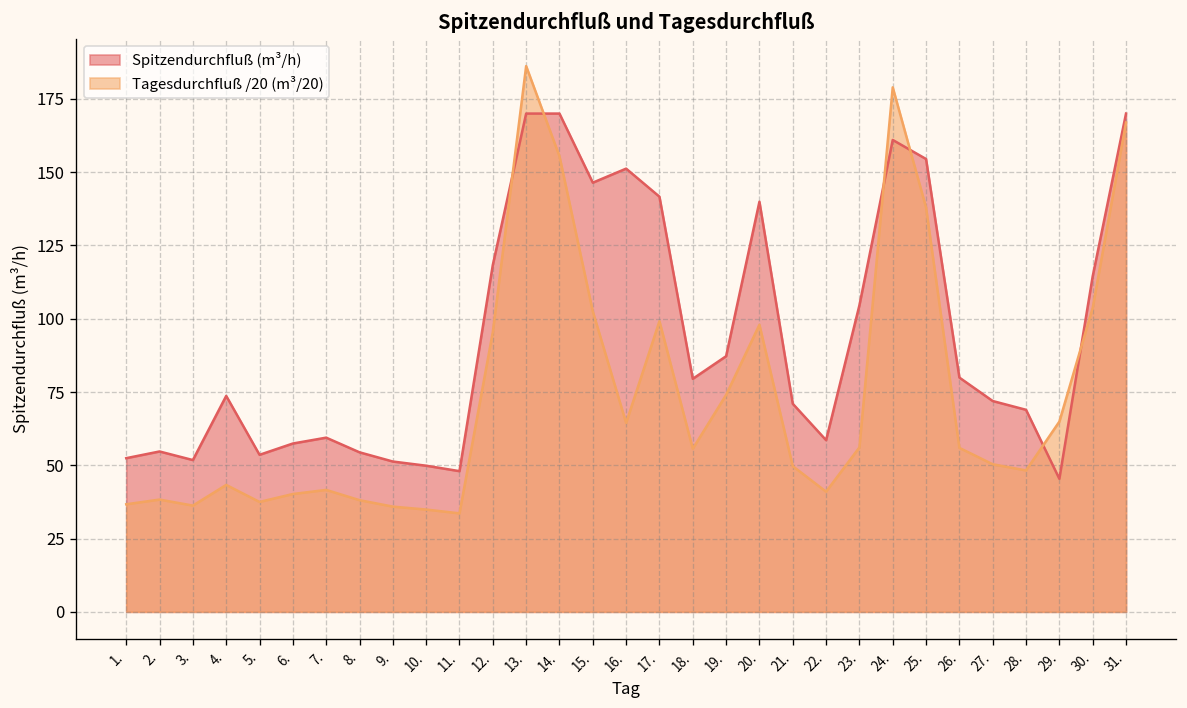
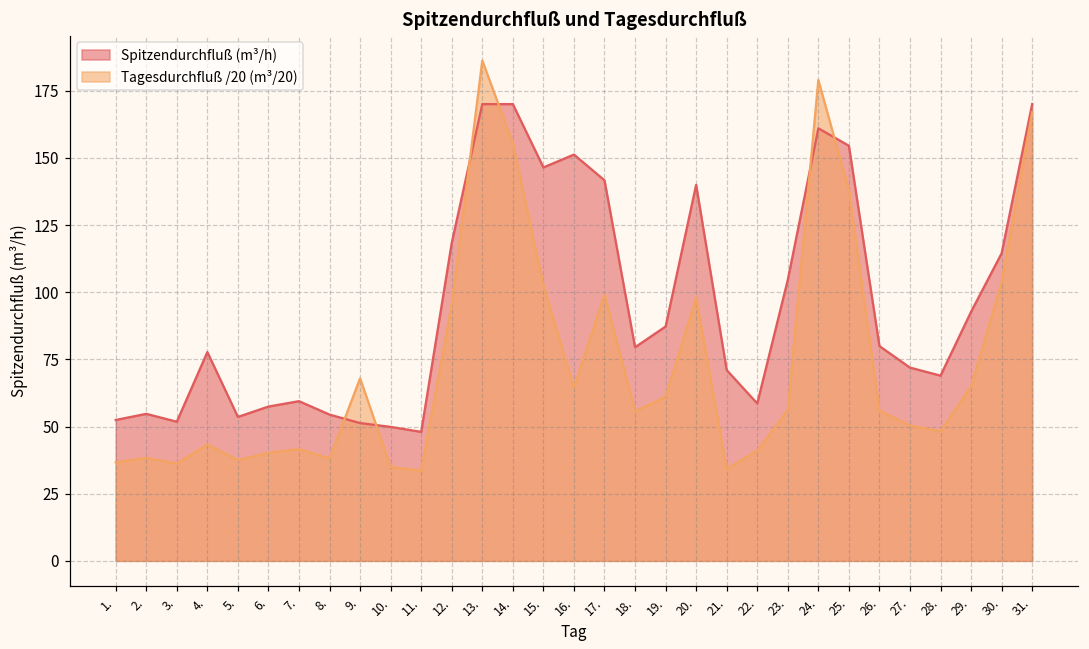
  {
    "Spitzendurchfluß (m³/h)": {
      "1.": 52,
      "2.": 55,
      "3.": 52,
-     "4.": 74,
+     "4.": 78,
      "5.": 54,
      "6.": 57,
      "7.": 59,
      "8.": 54,
      "9.": 51,
      "10.": 50,
      "11.": 48,
      "12.": 118,
      "13.": 170,
      "14.": 170,
      "15.": 146,
      "16.": 151,
      "17.": 142,
      "18.": 80,
      "19.": 87,
      "20.": 140,
      "21.": 71,
      "22.": 59,
      "23.": 105,
      "24.": 161,
      "25.": 155,
      "26.": 80,
      "27.": 72,
      "28.": 69,
-     "29.": 45,
+     "29.": 93,
      "30.": 114,
      "31.": 170
    },
    "Tagesdurchfluß /20 (m³/20)": {
      "1.": 37,
      "2.": 38,
      "3.": 36,
      "4.": 43,
      "5.": 38,
      "6.": 40,
      "7.": 42,
      "8.": 38,
-     "9.": 36,
+     "9.": 68,
      "10.": 35,
      "11.": 34,
      "12.": 95,
      "13.": 186,
      "14.": 155,
      "15.": 103,
      "16.": 64,
      "17.": 99,
      "18.": 56,
-     "19.": 74,
+     "19.": 61,
      "20.": 98,
-     "21.": 50,
+     "21.": 34,
      "22.": 41,
      "23.": 56,
      "24.": 179,
      "25.": 138,
      "26.": 56,
      "27.": 50,
      "28.": 48,
      "29.": 65,
      "30.": 104,
      "31.": 167
    }
  }
